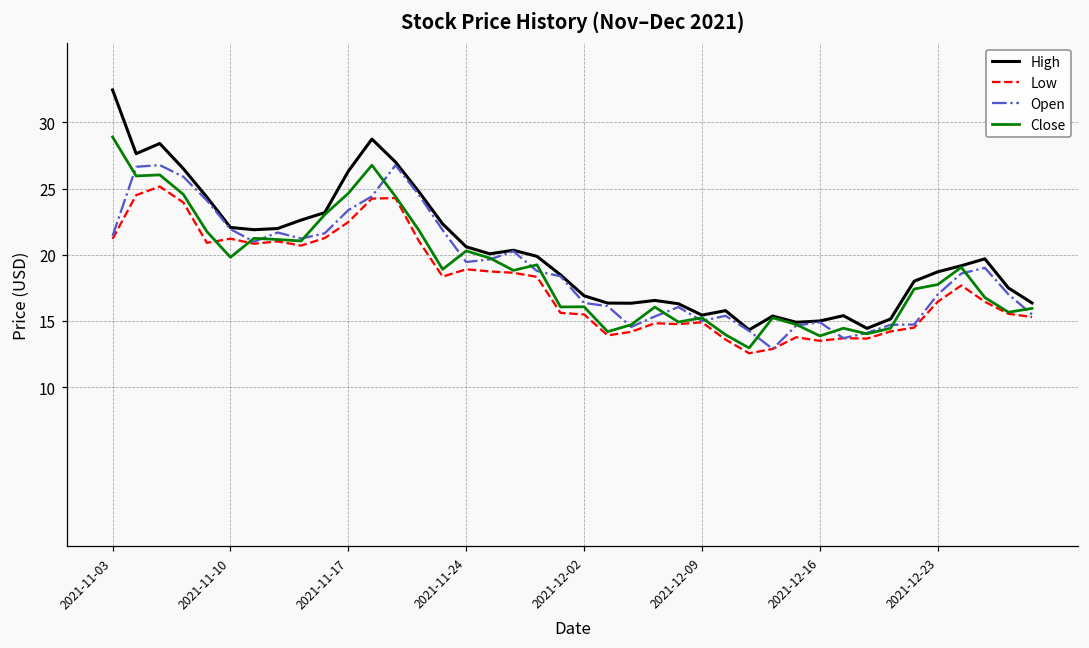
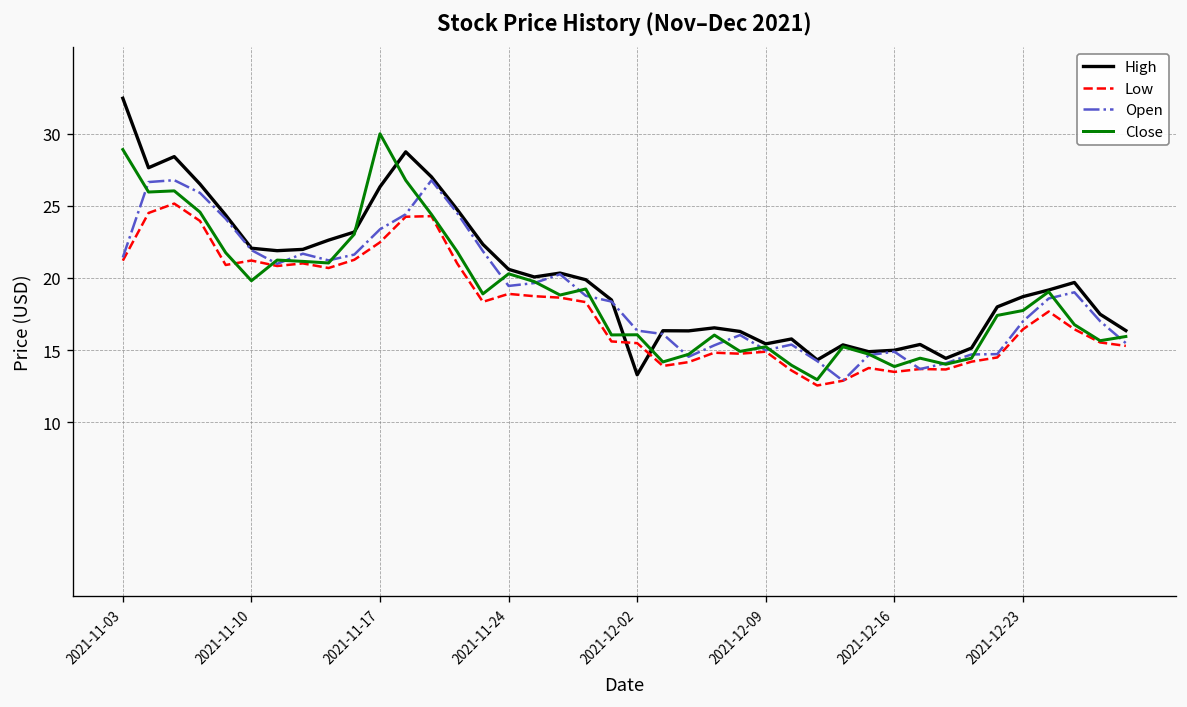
  {
    "High": {
      "2021-11-03": 32.4,
      "2021-11-17": 26.3,
      "2021-11-24": 20.6,
-     "2021-12-02": 16.9,
+     "2021-12-02": 13.3,
      "2021-12-23": 18.7
    },
    "Low": {
      "2021-11-03": 21.2,
      "2021-11-10": 21.2,
      "2021-11-17": 22.5,
      "2021-11-24": 18.9,
      "2021-12-02": 15.5,
      "2021-12-16": 13.5,
      "2021-12-23": 16.5
    },
    "Open": {
      "2021-11-03": 21.4,
      "2021-11-17": 23.4,
      "2021-11-24": 19.5,
      "2021-12-02": 16.4,
      "2021-12-23": 17.0
    },
    "Close": {
      "2021-11-03": 28.9,
      "2021-11-10": 19.8,
-     "2021-11-17": 24.6,
+     "2021-11-17": 30.0,
      "2021-11-24": 20.3,
      "2021-12-02": 16.1,
      "2021-12-16": 13.9,
      "2021-12-23": 17.8
    }
  }
